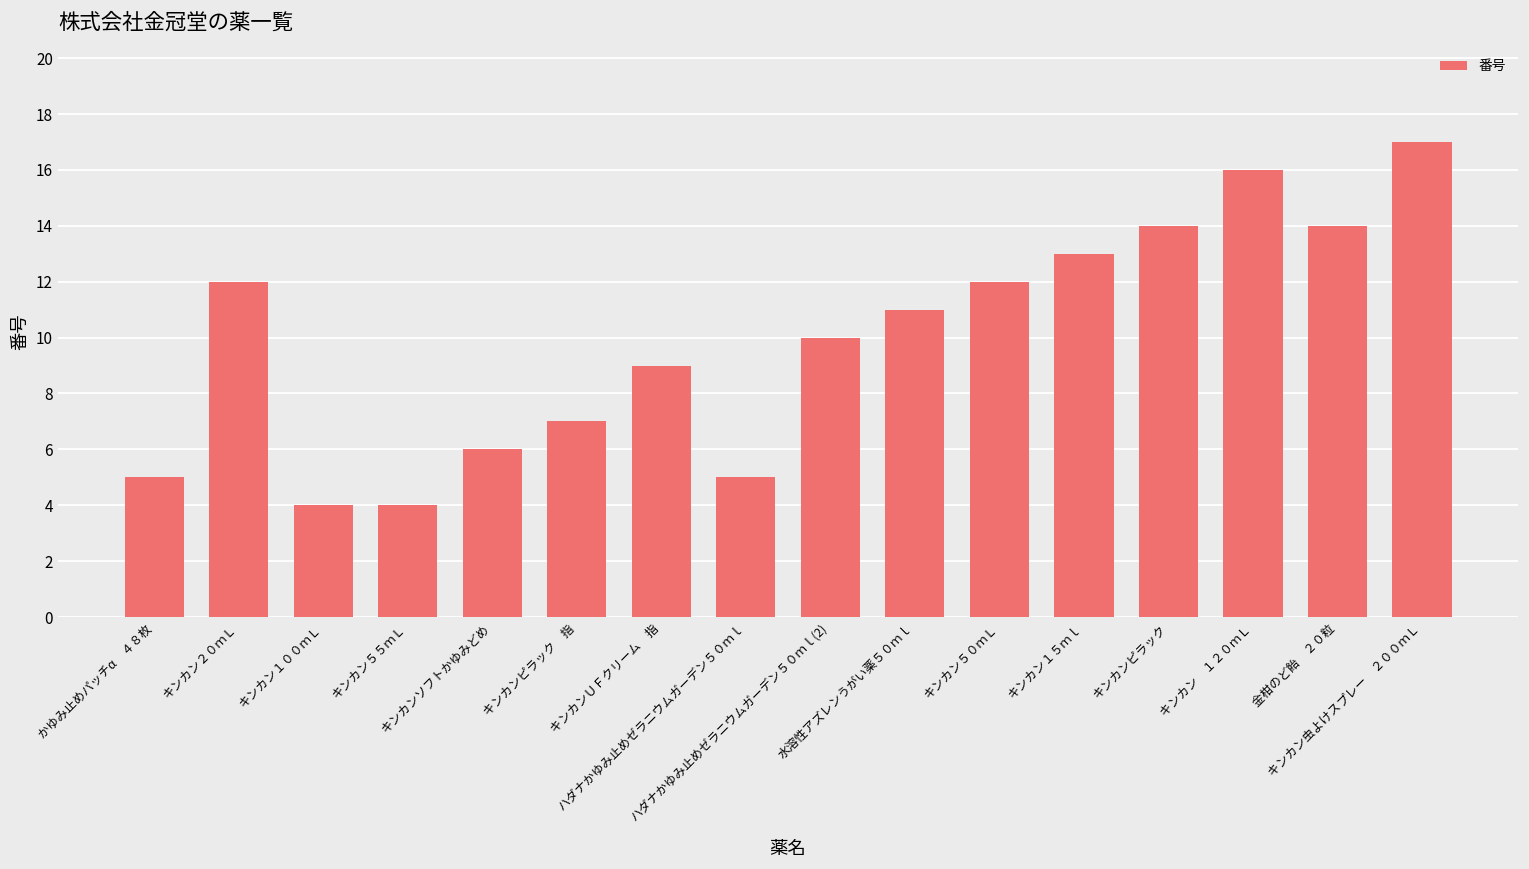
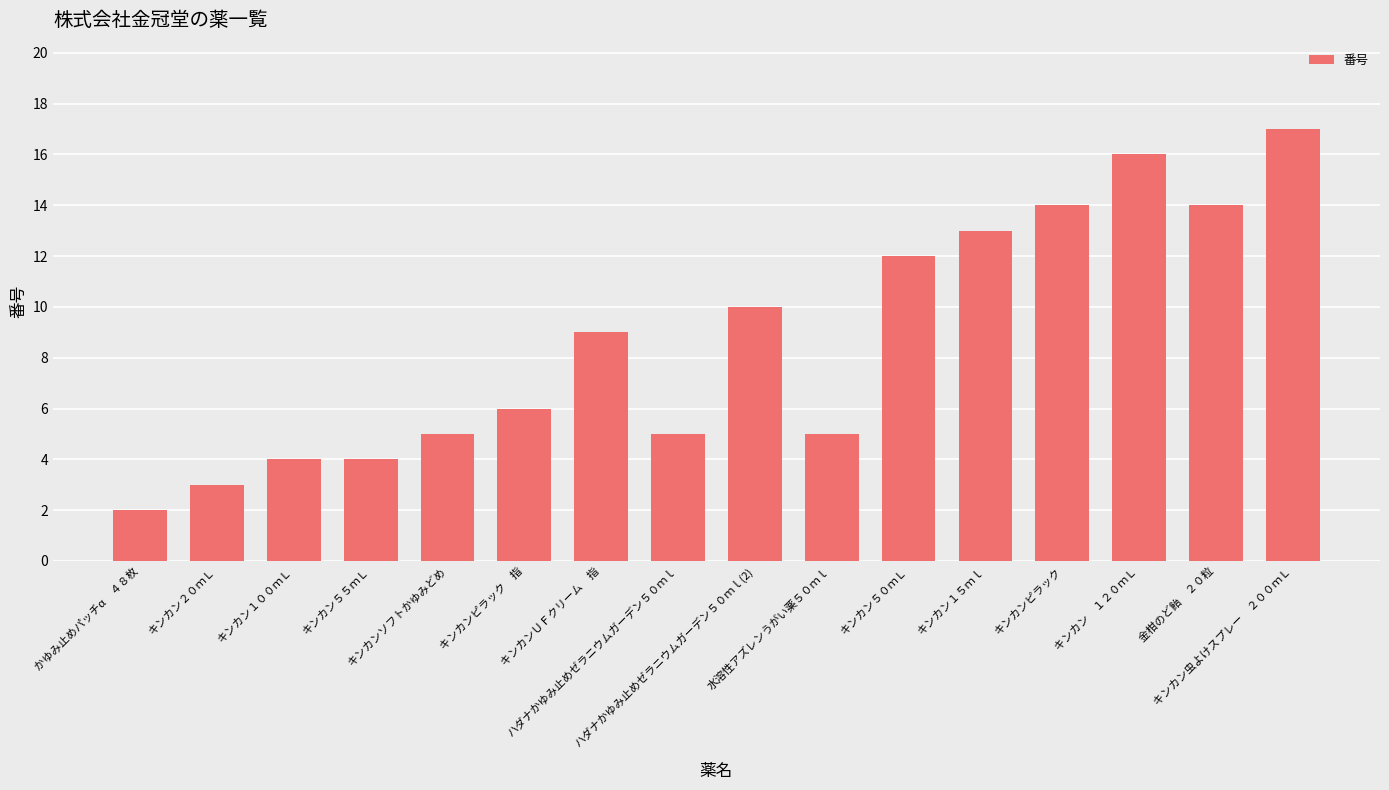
  {
-   "かゆみ止めパッチα ４８枚": 5,
-   "キンカン２０ｍＬ": 12,
+   "かゆみ止めパッチα ４８枚": 2,
+   "キンカン２０ｍＬ": 3,
    "キンカン１００ｍＬ": 4,
    "キンカン５５ｍＬ": 4,
-   "キンカンソフトかゆみどめ": 6,
-   "キンカンピラック 指": 7,
+   "キンカンソフトかゆみどめ": 5,
+   "キンカンピラック 指": 6,
    "キンカンＵＦクリーム 指": 9,
    "ハダナかゆみ止めゼラニウムガーデン５０ｍｌ": 5,
    "ハダナかゆみ止めゼラニウムガーデン５０ｍｌ(2)": 10,
-   "水溶性アズレンうがい薬５０ｍｌ": 11,
+   "水溶性アズレンうがい薬５０ｍｌ": 5,
    "キンカン５０ｍＬ": 12,
    "キンカン１５ｍｌ": 13,
    "キンカンピラック": 14,
    "キンカン １２０ｍＬ": 16,
    "金柑のど飴 ２０粒": 14,
    "キンカン虫よけスプレー ２００ｍＬ": 17
  }
